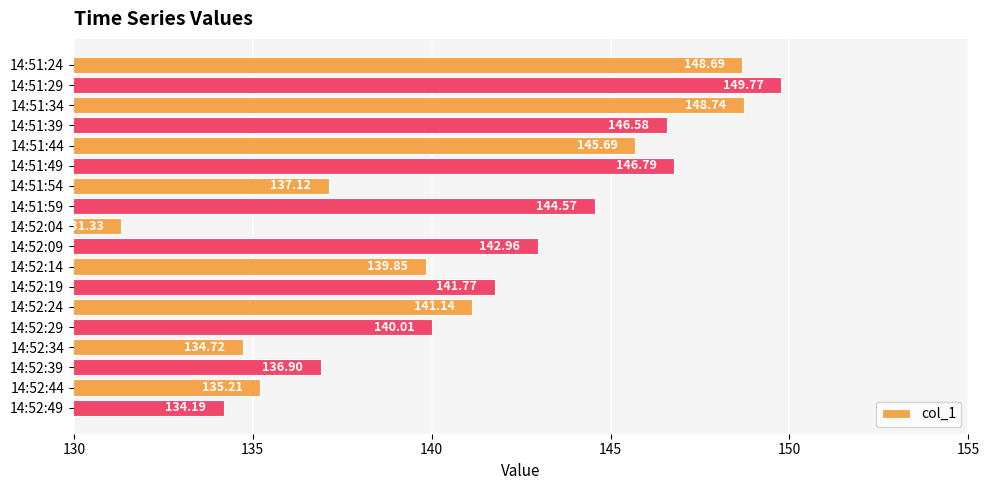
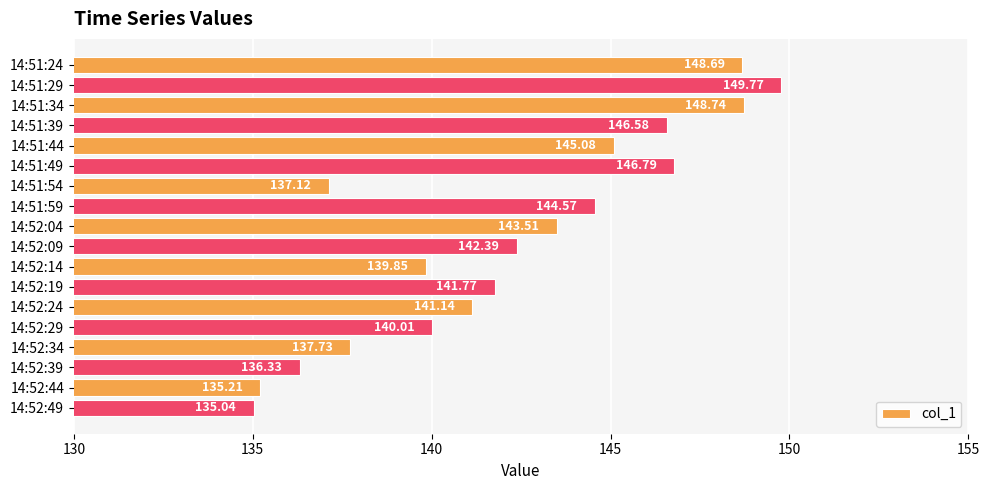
  {
    "14:51:24": 148.69,
    "14:51:29": 149.77,
    "14:51:34": 148.74,
    "14:51:39": 146.58,
-   "14:51:44": 145.69,
+   "14:51:44": 145.08,
    "14:51:49": 146.79,
    "14:51:54": 137.12,
    "14:51:59": 144.57,
-   "14:52:04": 131.33,
-   "14:52:09": 142.96,
+   "14:52:04": 143.51,
+   "14:52:09": 142.39,
    "14:52:14": 139.85,
    "14:52:19": 141.77,
    "14:52:24": 141.14,
    "14:52:29": 140.01,
-   "14:52:34": 134.72,
-   "14:52:39": 136.90,
+   "14:52:34": 137.73,
+   "14:52:39": 136.33,
    "14:52:44": 135.21,
-   "14:52:49": 134.19
+   "14:52:49": 135.04
  }
